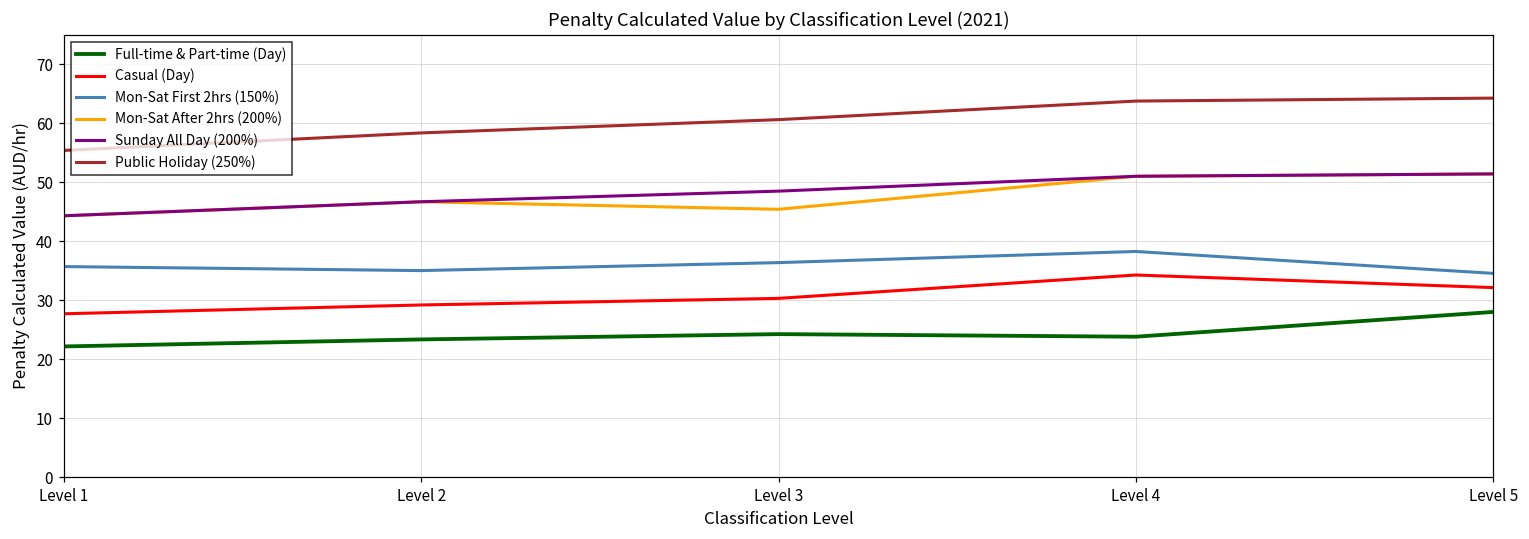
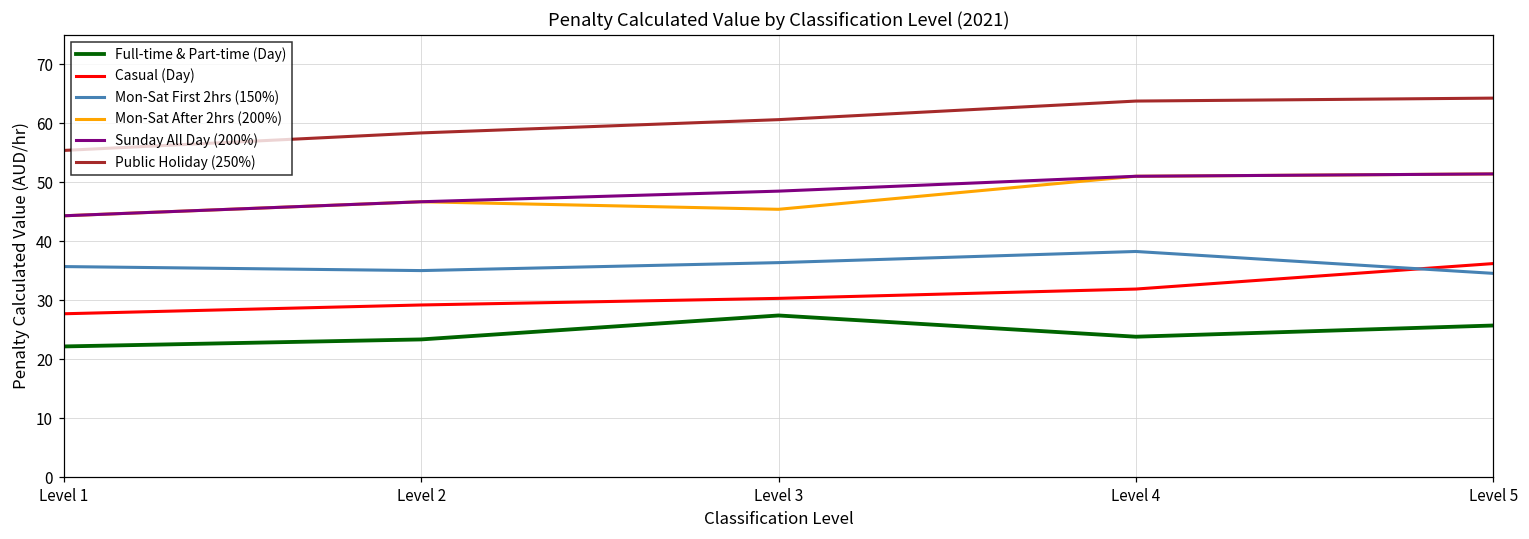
  {
    "Full-time & Part-time (Day)": {
      "Level 1": 22,
      "Level 2": 23,
-     "Level 3": 24,
+     "Level 3": 27,
      "Level 4": 24,
-     "Level 5": 28
+     "Level 5": 26
    },
    "Casual (Day)": {
      "Level 1": 28,
      "Level 2": 29,
      "Level 3": 30,
-     "Level 4": 34,
-     "Level 5": 32
+     "Level 4": 32,
+     "Level 5": 36
    },
    "Mon-Sat First 2hrs (150%)": {
      "Level 1": 36,
      "Level 2": 35,
      "Level 3": 36,
      "Level 4": 38,
      "Level 5": 35
    },
    "Mon-Sat After 2hrs (200%)": {
      "Level 3": 45
    },
    "Sunday All Day (200%)": {
      "Level 3": 48
    },
    "Public Holiday (250%)": {
      "Level 1": 55,
      "Level 2": 58,
      "Level 3": 61,
      "Level 4": 64,
      "Level 5": 64
    }
  }
